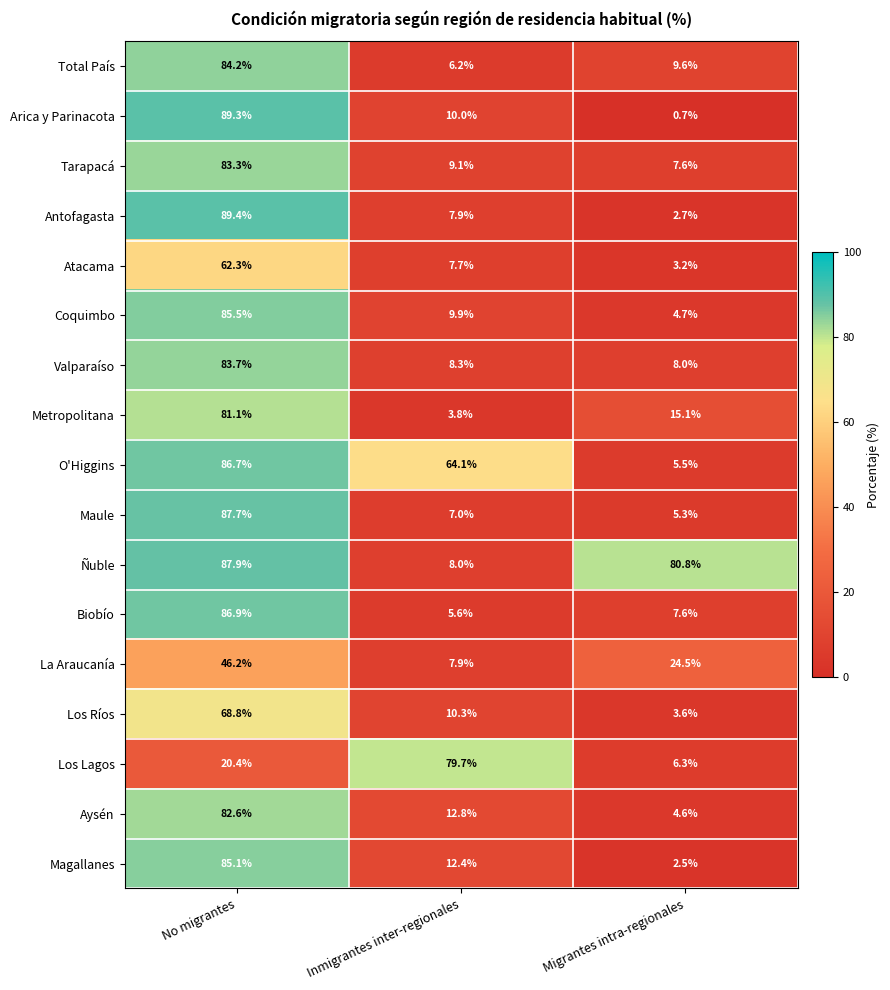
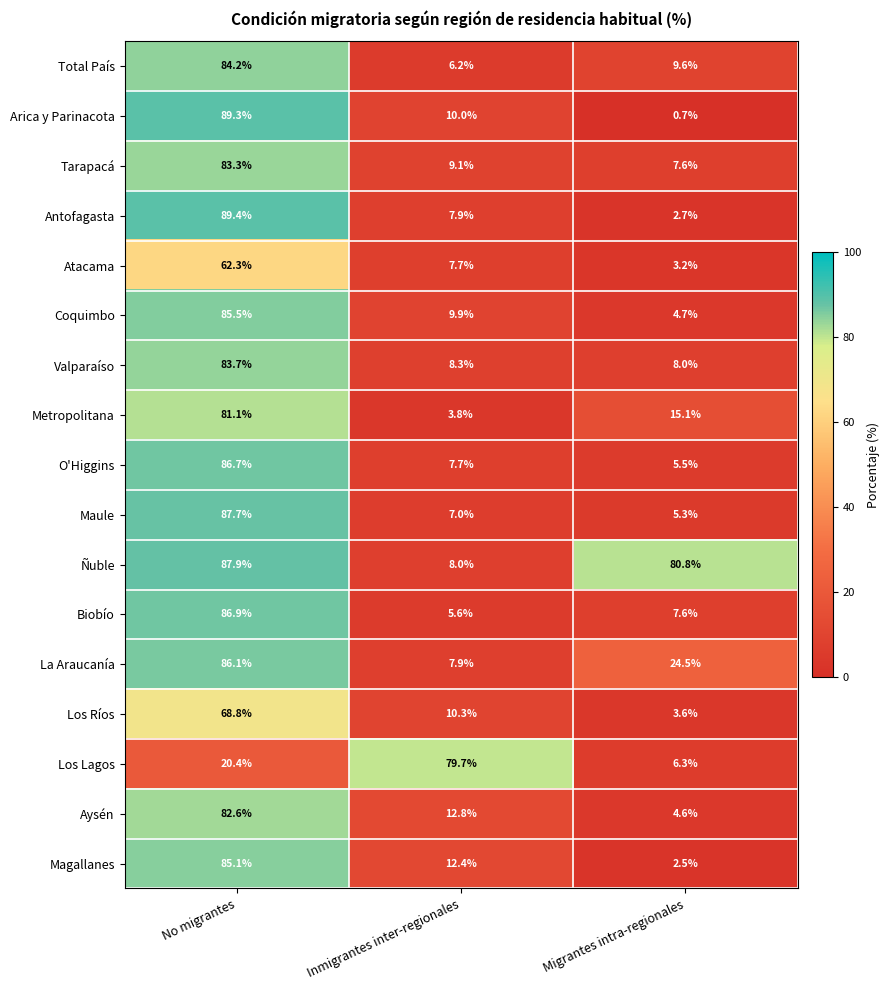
  {
    "Total País": {
      "No migrantes": "84.2%",
      "Inmigrantes inter-regionales": "6.2%",
      "Migrantes intra-regionales": "9.6%"
    },
    "Arica y Parinacota": {
      "No migrantes": "89.3%",
      "Inmigrantes inter-regionales": "10.0%",
      "Migrantes intra-regionales": "0.7%"
    },
    "Tarapacá": {
      "No migrantes": "83.3%",
      "Inmigrantes inter-regionales": "9.1%",
      "Migrantes intra-regionales": "7.6%"
    },
    "Antofagasta": {
      "No migrantes": "89.4%",
      "Inmigrantes inter-regionales": "7.9%",
      "Migrantes intra-regionales": "2.7%"
    },
    "Atacama": {
      "No migrantes": "62.3%",
      "Inmigrantes inter-regionales": "7.7%",
      "Migrantes intra-regionales": "3.2%"
    },
    "Coquimbo": {
      "No migrantes": "85.5%",
      "Inmigrantes inter-regionales": "9.9%",
      "Migrantes intra-regionales": "4.7%"
    },
    "Valparaíso": {
      "No migrantes": "83.7%",
      "Inmigrantes inter-regionales": "8.3%",
      "Migrantes intra-regionales": "8.0%"
    },
    "Metropolitana": {
      "No migrantes": "81.1%",
      "Inmigrantes inter-regionales": "3.8%",
      "Migrantes intra-regionales": "15.1%"
    },
    "O'Higgins": {
      "No migrantes": "86.7%",
-     "Inmigrantes inter-regionales": "64.1%",
+     "Inmigrantes inter-regionales": "7.7%",
      "Migrantes intra-regionales": "5.5%"
    },
    "Maule": {
      "No migrantes": "87.7%",
      "Inmigrantes inter-regionales": "7.0%",
      "Migrantes intra-regionales": "5.3%"
    },
    "Ñuble": {
      "No migrantes": "87.9%",
      "Inmigrantes inter-regionales": "8.0%",
      "Migrantes intra-regionales": "80.8%"
    },
    "Biobío": {
      "No migrantes": "86.9%",
      "Inmigrantes inter-regionales": "5.6%",
      "Migrantes intra-regionales": "7.6%"
    },
    "La Araucanía": {
-     "No migrantes": "46.2%",
+     "No migrantes": "86.1%",
      "Inmigrantes inter-regionales": "7.9%",
      "Migrantes intra-regionales": "24.5%"
    },
    "Los Ríos": {
      "No migrantes": "68.8%",
      "Inmigrantes inter-regionales": "10.3%",
      "Migrantes intra-regionales": "3.6%"
    },
    "Los Lagos": {
      "No migrantes": "20.4%",
      "Inmigrantes inter-regionales": "79.7%",
      "Migrantes intra-regionales": "6.3%"
    },
    "Aysén": {
      "No migrantes": "82.6%",
      "Inmigrantes inter-regionales": "12.8%",
      "Migrantes intra-regionales": "4.6%"
    },
    "Magallanes": {
      "No migrantes": "85.1%",
      "Inmigrantes inter-regionales": "12.4%",
      "Migrantes intra-regionales": "2.5%"
    }
  }
